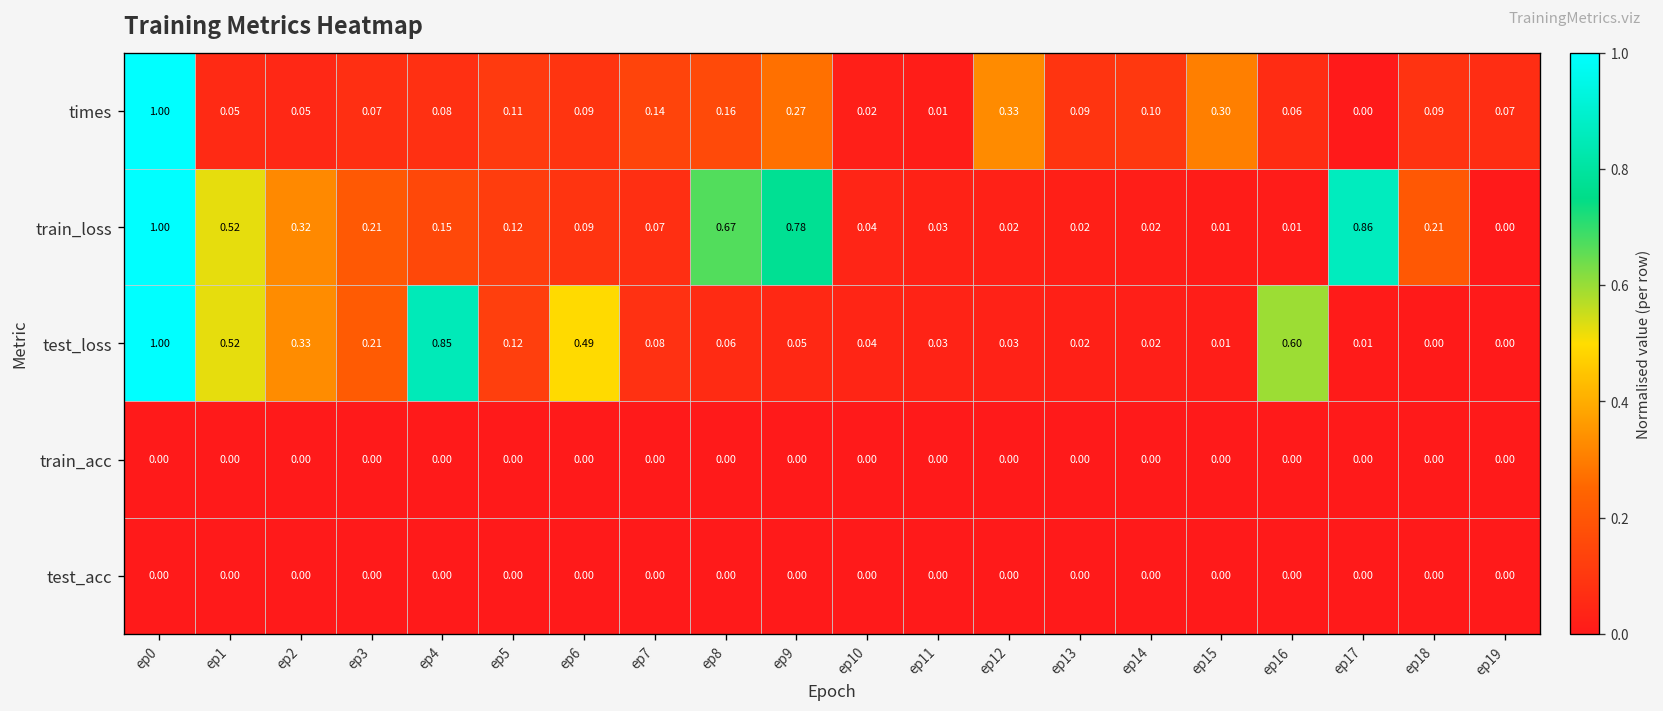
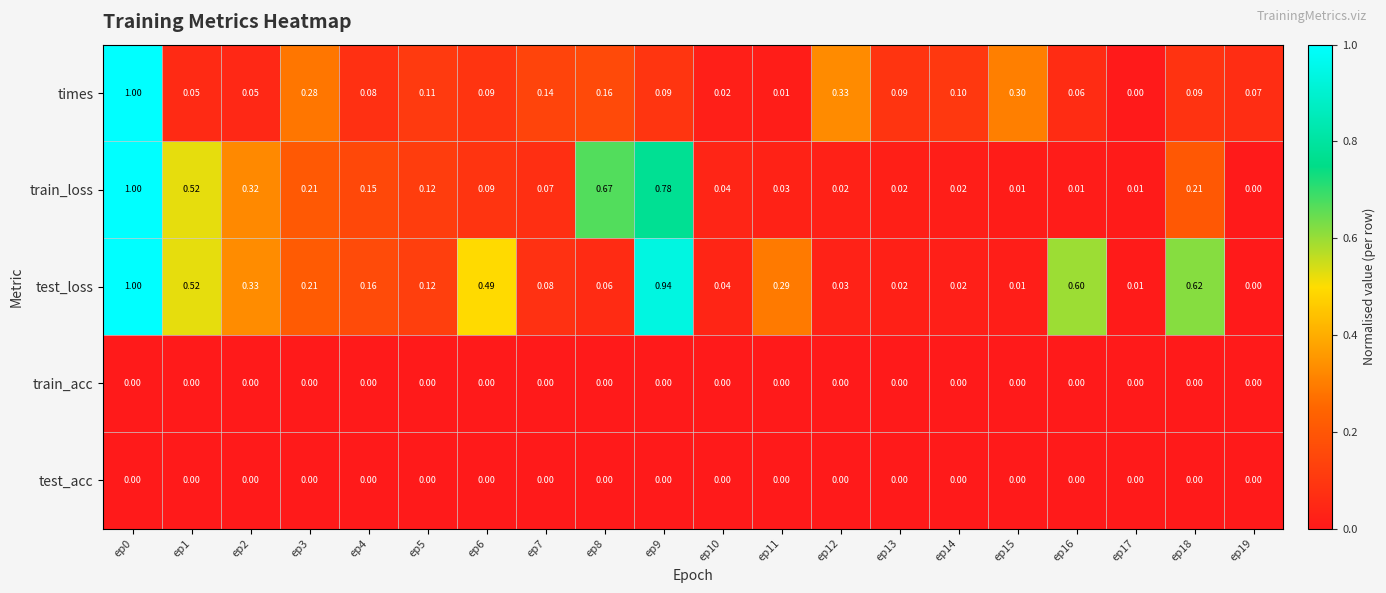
  {
    "times": {
      "ep0": 1.00,
      "ep1": 0.05,
      "ep2": 0.05,
-     "ep3": 0.07,
+     "ep3": 0.28,
      "ep4": 0.08,
      "ep5": 0.11,
      "ep6": 0.09,
      "ep7": 0.14,
      "ep8": 0.16,
-     "ep9": 0.27,
+     "ep9": 0.09,
      "ep10": 0.02,
      "ep11": 0.01,
      "ep12": 0.33,
      "ep13": 0.09,
      "ep14": 0.10,
      "ep15": 0.30,
      "ep16": 0.06,
      "ep17": 0.00,
      "ep18": 0.09,
      "ep19": 0.07
    },
    "train_loss": {
      "ep0": 1.00,
      "ep1": 0.52,
      "ep2": 0.32,
      "ep3": 0.21,
      "ep4": 0.15,
      "ep5": 0.12,
      "ep6": 0.09,
      "ep7": 0.07,
      "ep8": 0.67,
      "ep9": 0.78,
      "ep10": 0.04,
      "ep11": 0.03,
      "ep12": 0.02,
      "ep13": 0.02,
      "ep14": 0.02,
      "ep15": 0.01,
      "ep16": 0.01,
-     "ep17": 0.86,
+     "ep17": 0.01,
      "ep18": 0.21,
      "ep19": 0.00
    },
    "test_loss": {
      "ep0": 1.00,
      "ep1": 0.52,
      "ep2": 0.33,
      "ep3": 0.21,
-     "ep4": 0.85,
+     "ep4": 0.16,
      "ep5": 0.12,
      "ep6": 0.49,
      "ep7": 0.08,
      "ep8": 0.06,
-     "ep9": 0.05,
+     "ep9": 0.94,
      "ep10": 0.04,
-     "ep11": 0.03,
+     "ep11": 0.29,
      "ep12": 0.03,
      "ep13": 0.02,
      "ep14": 0.02,
      "ep15": 0.01,
      "ep16": 0.60,
      "ep17": 0.01,
-     "ep18": 0.00,
+     "ep18": 0.62,
      "ep19": 0.00
    },
    "train_acc": {
      "ep0": 0.00,
      "ep1": 0.00,
      "ep2": 0.00,
      "ep3": 0.00,
      "ep4": 0.00,
      "ep5": 0.00,
      "ep6": 0.00,
      "ep7": 0.00,
      "ep8": 0.00,
      "ep9": 0.00,
      "ep10": 0.00,
      "ep11": 0.00,
      "ep12": 0.00,
      "ep13": 0.00,
      "ep14": 0.00,
      "ep15": 0.00,
      "ep16": 0.00,
      "ep17": 0.00,
      "ep18": 0.00,
      "ep19": 0.00
    },
    "test_acc": {
      "ep0": 0.00,
      "ep1": 0.00,
      "ep2": 0.00,
      "ep3": 0.00,
      "ep4": 0.00,
      "ep5": 0.00,
      "ep6": 0.00,
      "ep7": 0.00,
      "ep8": 0.00,
      "ep9": 0.00,
      "ep10": 0.00,
      "ep11": 0.00,
      "ep12": 0.00,
      "ep13": 0.00,
      "ep14": 0.00,
      "ep15": 0.00,
      "ep16": 0.00,
      "ep17": 0.00,
      "ep18": 0.00,
      "ep19": 0.00
    }
  }
